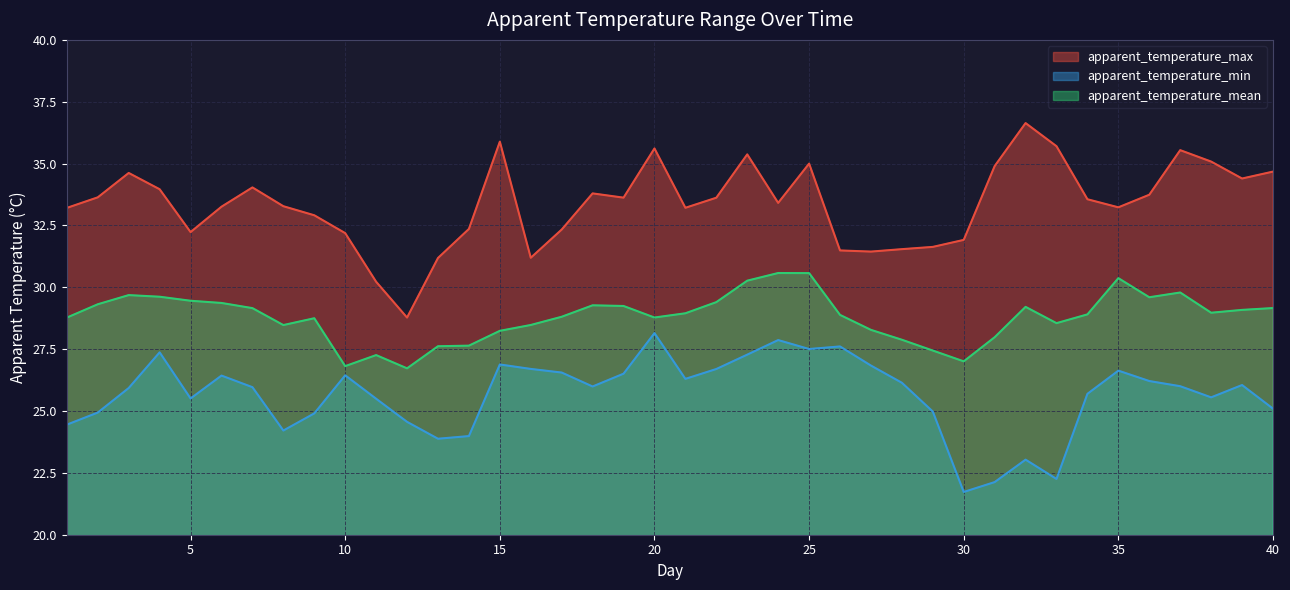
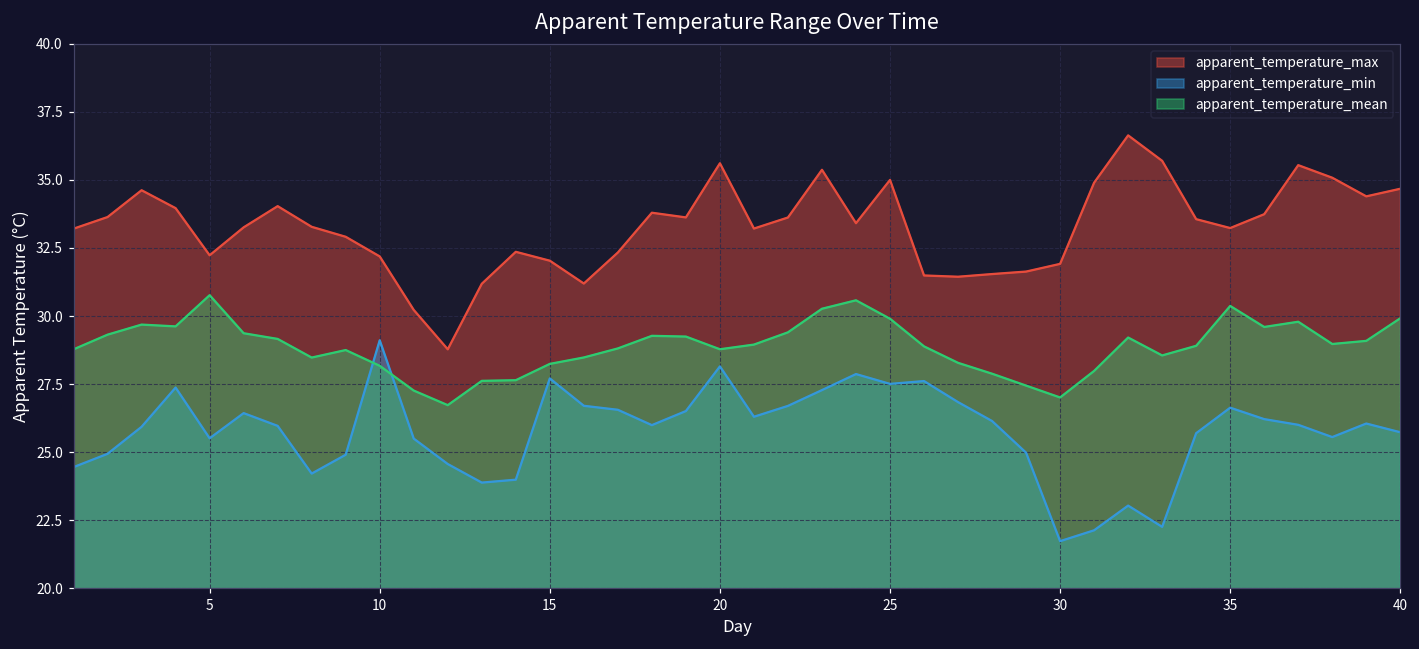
  {
    "apparent_temperature_max": {
      "5": 32.2,
      "10": 32.2,
-     "15": 35.9,
+     "15": 32.0,
      "20": 35.6,
      "25": 35.0,
      "30": 31.9,
      "35": 33.2,
      "40": 34.7
    },
    "apparent_temperature_min": {
      "5": 25.5,
-     "10": 26.4,
-     "15": 26.9,
+     "10": 29.1,
+     "15": 27.7,
      "20": 28.1,
      "25": 27.5,
      "30": 21.7,
      "35": 26.6,
-     "40": 25.1
+     "40": 25.7
    },
    "apparent_temperature_mean": {
-     "5": 29.5,
-     "10": 26.8,
+     "5": 30.8,
+     "10": 28.2,
      "15": 28.2,
      "20": 28.8,
-     "25": 30.6,
+     "25": 29.9,
      "30": 27.0,
      "35": 30.4,
-     "40": 29.2
+     "40": 29.9
    }
  }
